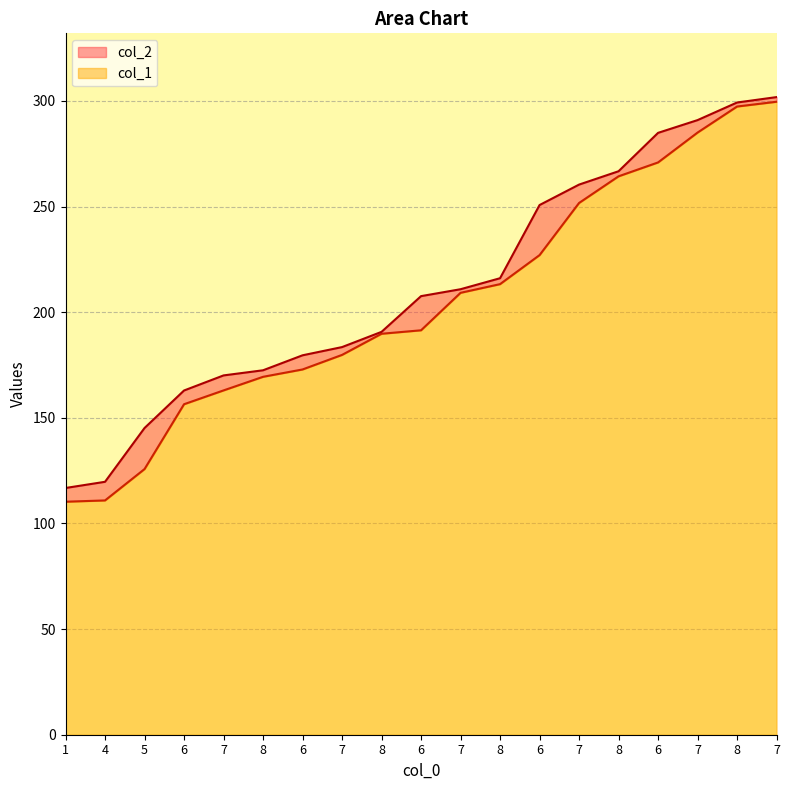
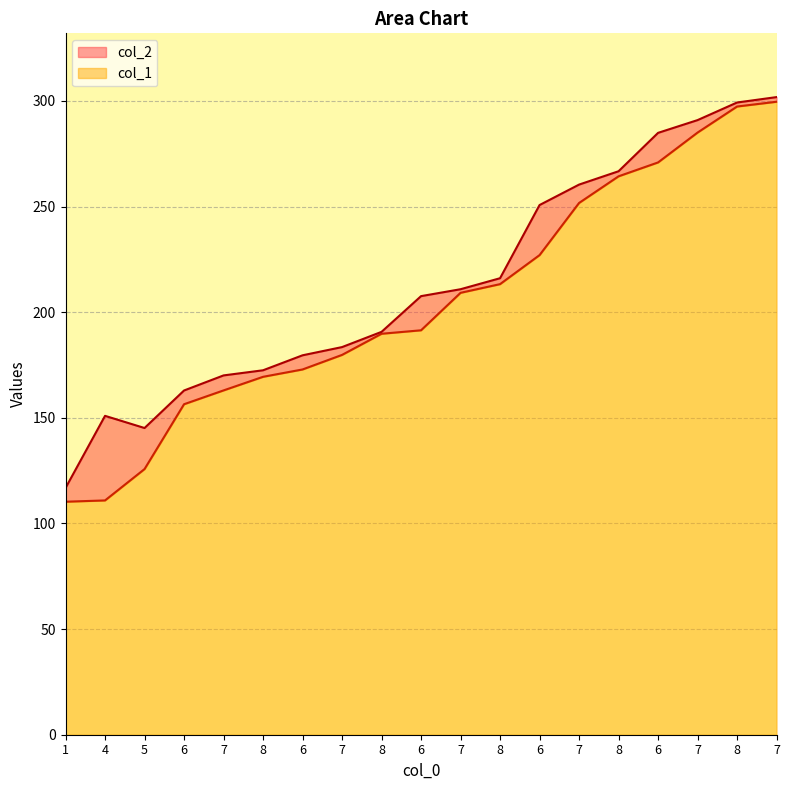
  {
    "col_1": {
      "1": 110,
      "4": 111,
      "5": 126
    },
    "col_2": {
      "1": 117,
-     "4": 120,
+     "4": 151,
      "5": 145
    }
  }
